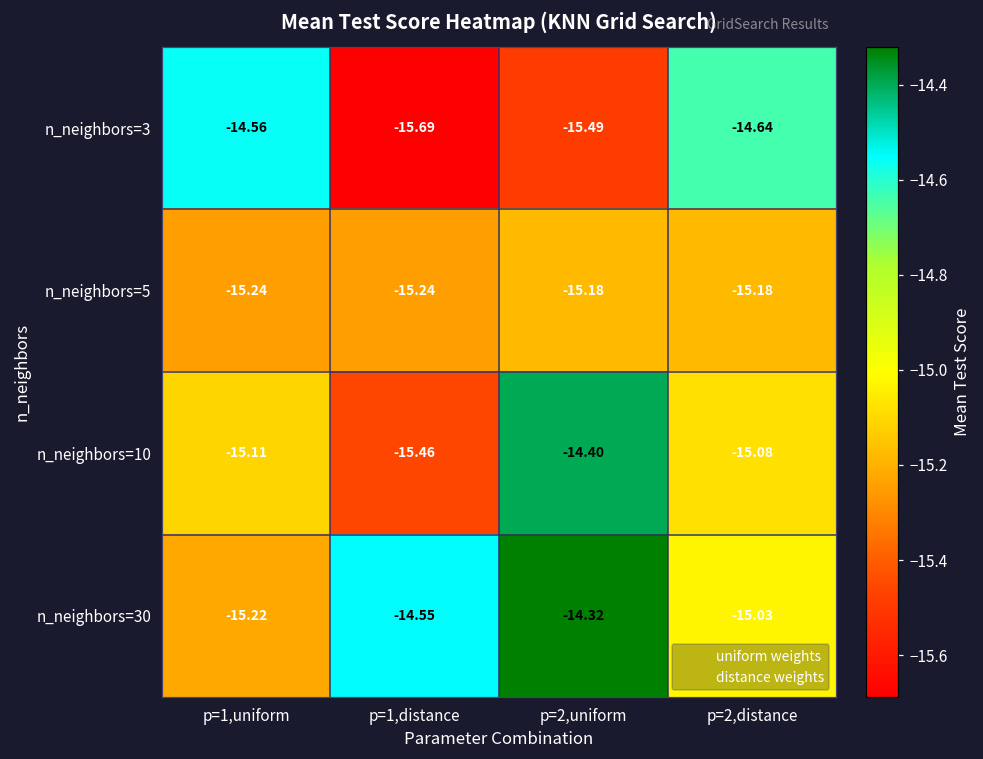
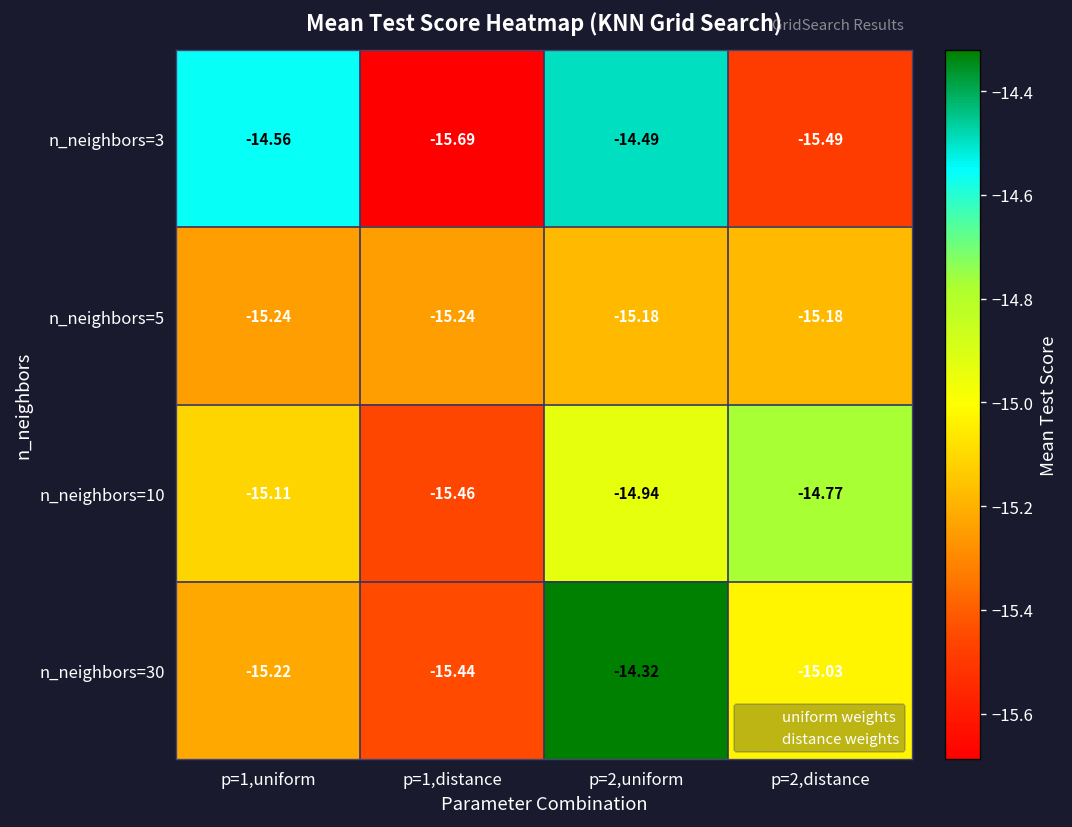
  {
    "n_neighbors=3": {
      "p=1,uniform": -14.56,
      "p=1,distance": -15.69,
-     "p=2,uniform": -15.49,
-     "p=2,distance": -14.64
+     "p=2,uniform": -14.49,
+     "p=2,distance": -15.49
    },
    "n_neighbors=5": {
      "p=1,uniform": -15.24,
      "p=1,distance": -15.24,
      "p=2,uniform": -15.18,
      "p=2,distance": -15.18
    },
    "n_neighbors=10": {
      "p=1,uniform": -15.11,
      "p=1,distance": -15.46,
-     "p=2,uniform": -14.40,
-     "p=2,distance": -15.08
+     "p=2,uniform": -14.94,
+     "p=2,distance": -14.77
    },
    "n_neighbors=30": {
      "p=1,uniform": -15.22,
-     "p=1,distance": -14.55,
+     "p=1,distance": -15.44,
      "p=2,uniform": -14.32,
      "p=2,distance": -15.03
    }
  }
